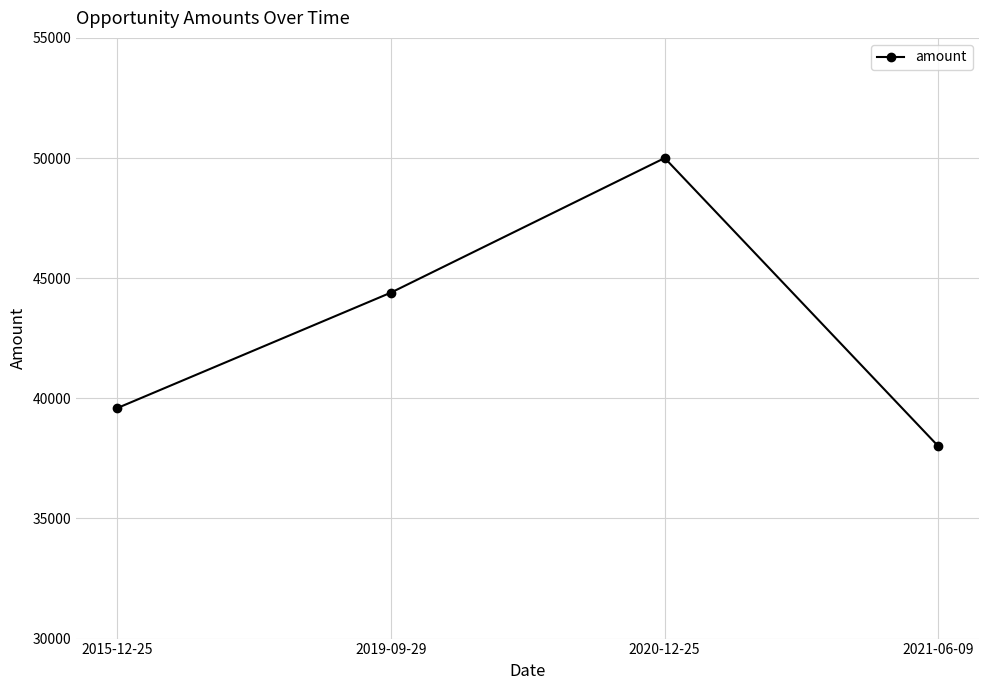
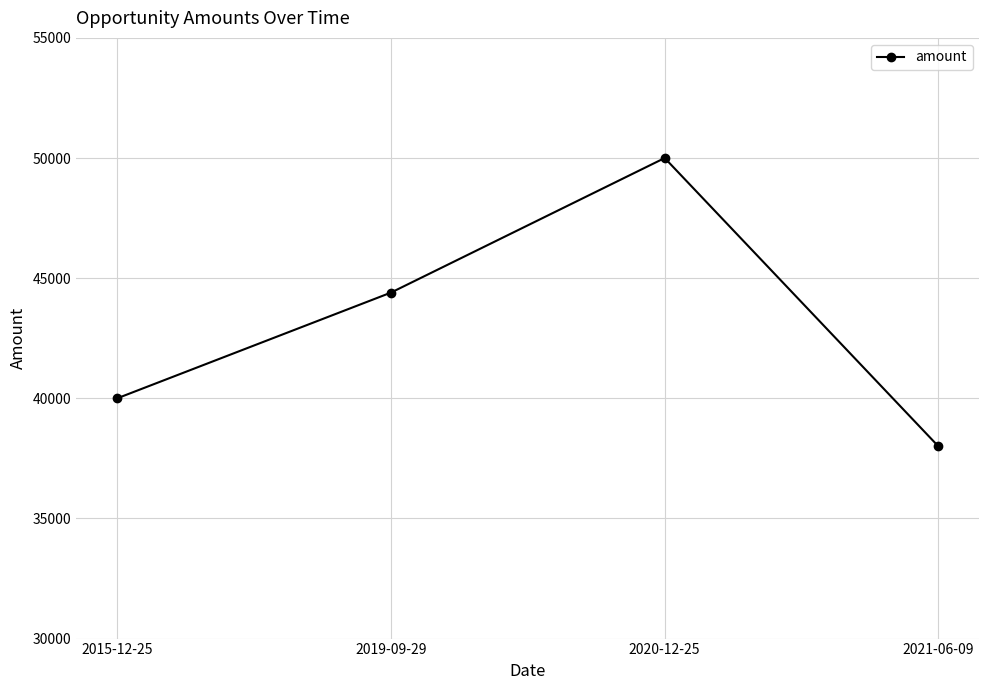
  {
-   "2015-12-25": 39600,
+   "2015-12-25": 40000,
    "2019-09-29": 44400,
    "2020-12-25": 50000,
    "2021-06-09": 38000
  }
